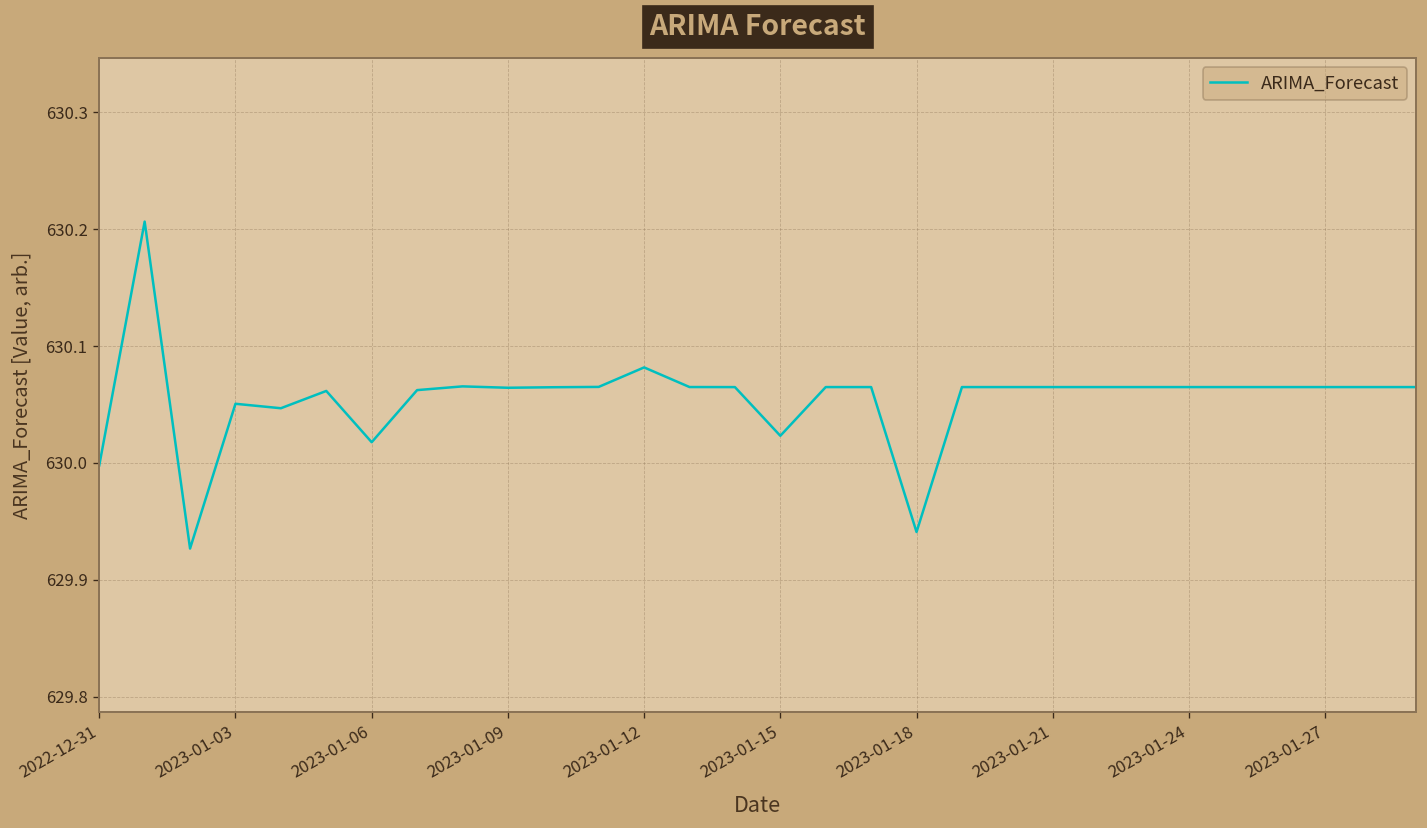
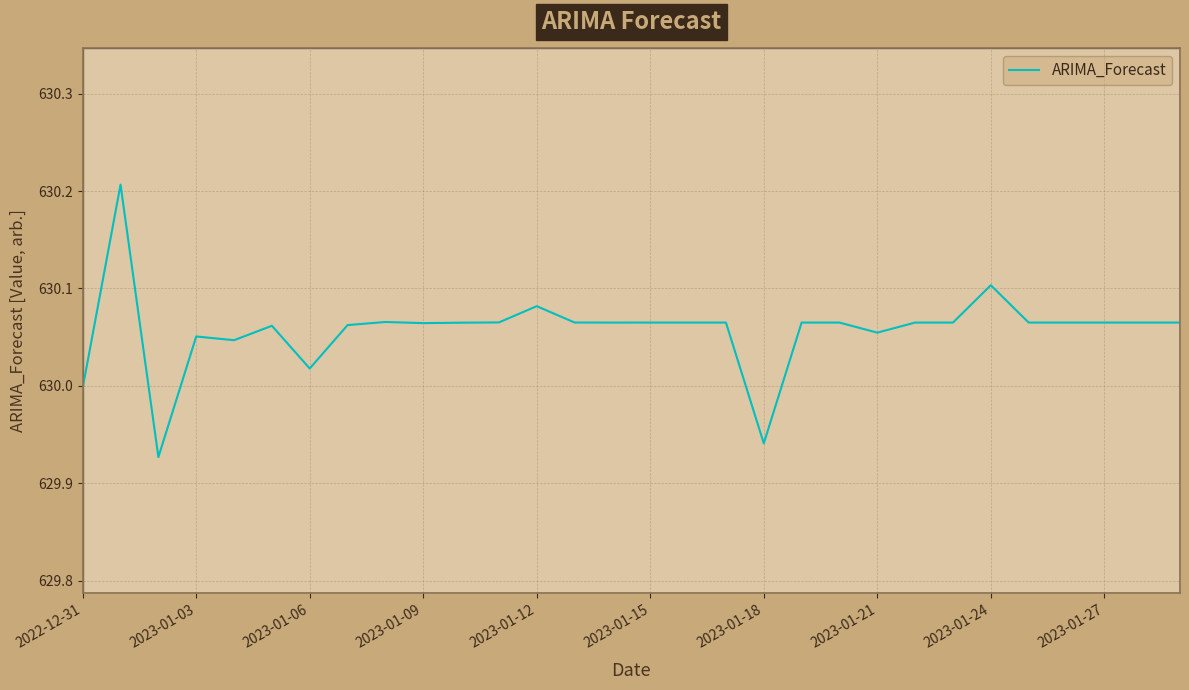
  {
    "2022-12-31": 630.00,
    "2023-01-03": 630.05,
    "2023-01-06": 630.02,
    "2023-01-09": 630.06,
    "2023-01-12": 630.08,
-   "2023-01-15": 630.02,
+   "2023-01-15": 630.06,
    "2023-01-18": 629.94,
-   "2023-01-21": 630.06,
-   "2023-01-24": 630.06,
+   "2023-01-21": 630.05,
+   "2023-01-24": 630.10,
    "2023-01-27": 630.06
  }
